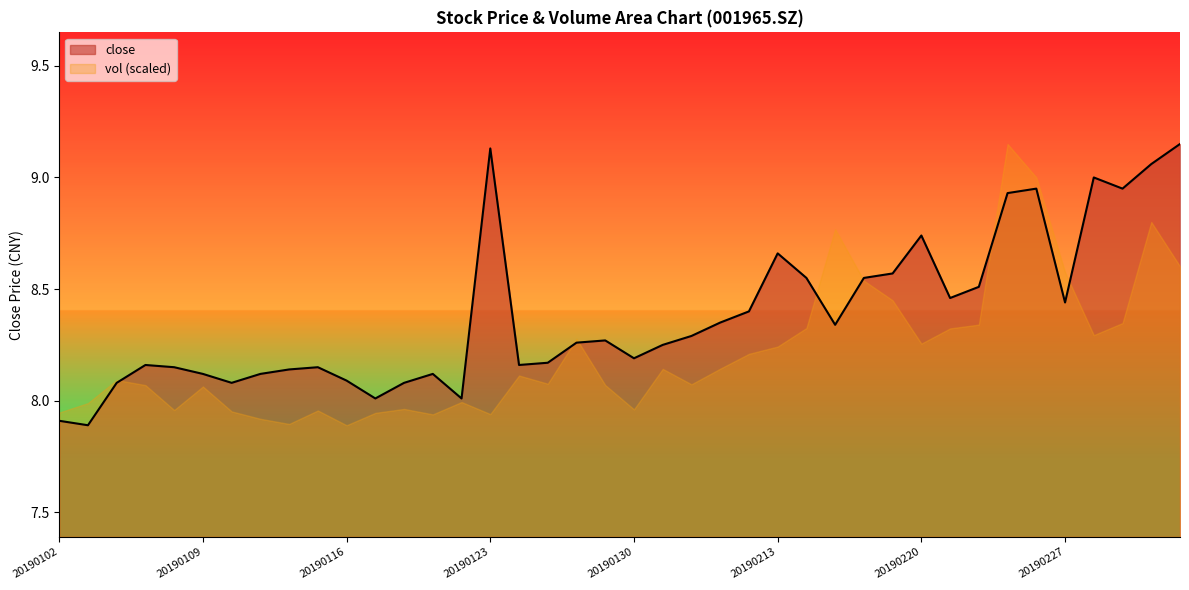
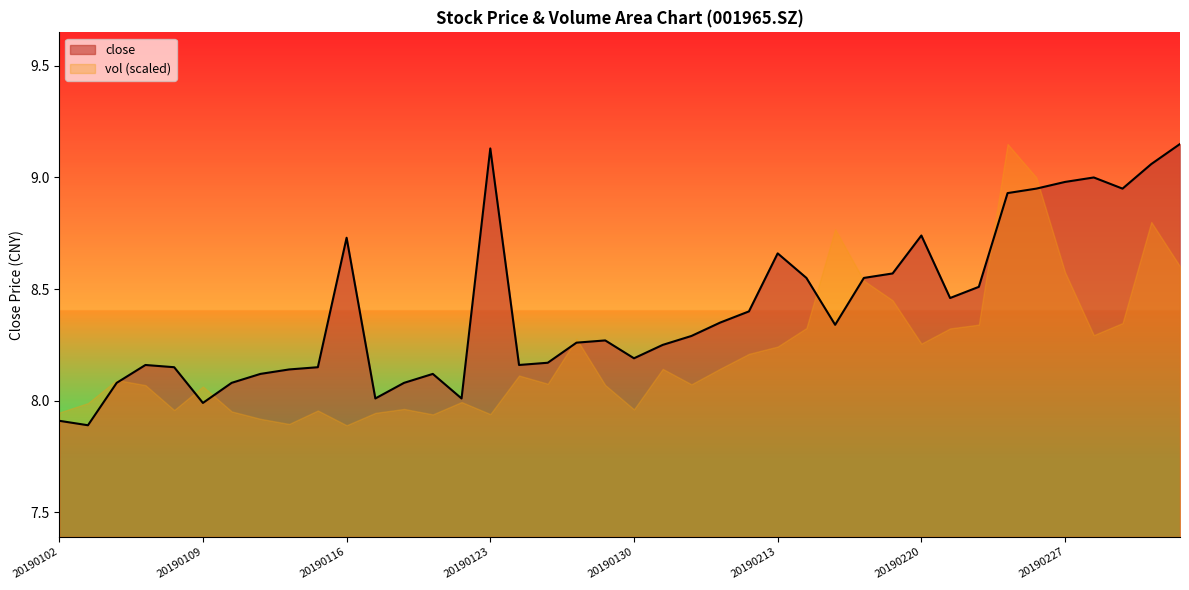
  {
    "close": {
      "20190102": 7.91,
-     "20190109": 8.12,
-     "20190116": 8.09,
+     "20190109": 7.99,
+     "20190116": 8.73,
      "20190123": 9.13,
      "20190130": 8.19,
      "20190213": 8.66,
      "20190220": 8.74,
-     "20190227": 8.44
+     "20190227": 8.98
    },
    "vol (scaled)": {
      "20190102": 7.95,
      "20190109": 8.06,
      "20190116": 7.89,
      "20190123": 7.94,
      "20190130": 7.96,
      "20190213": 8.24,
      "20190220": 8.26,
      "20190227": 8.58
    }
  }
